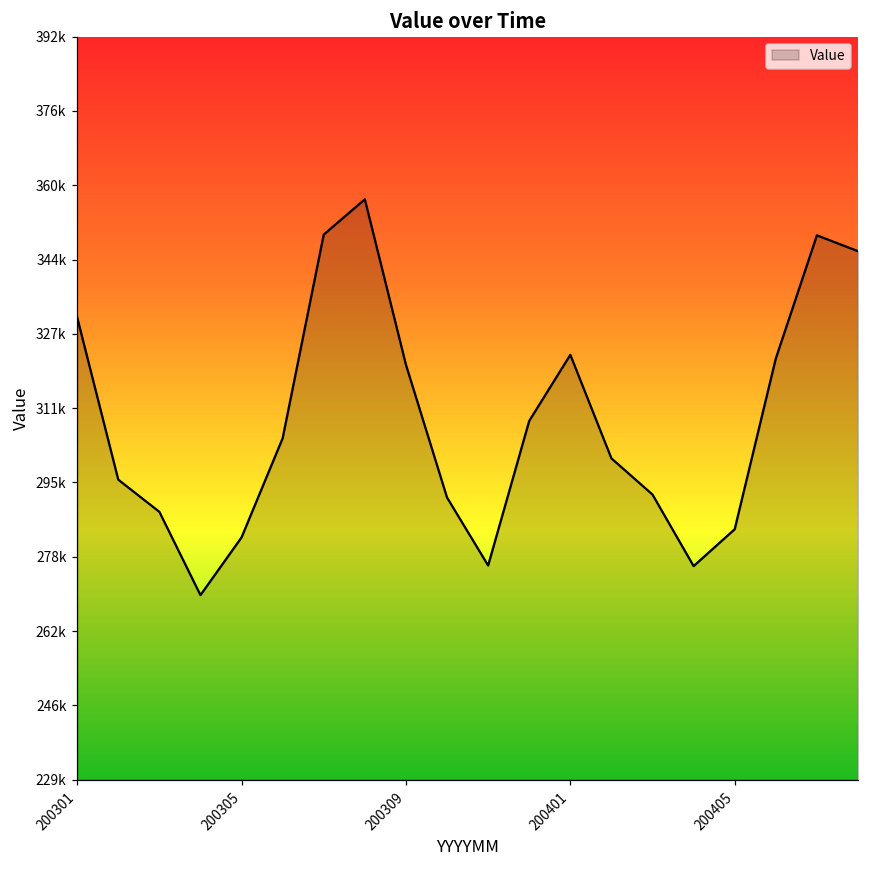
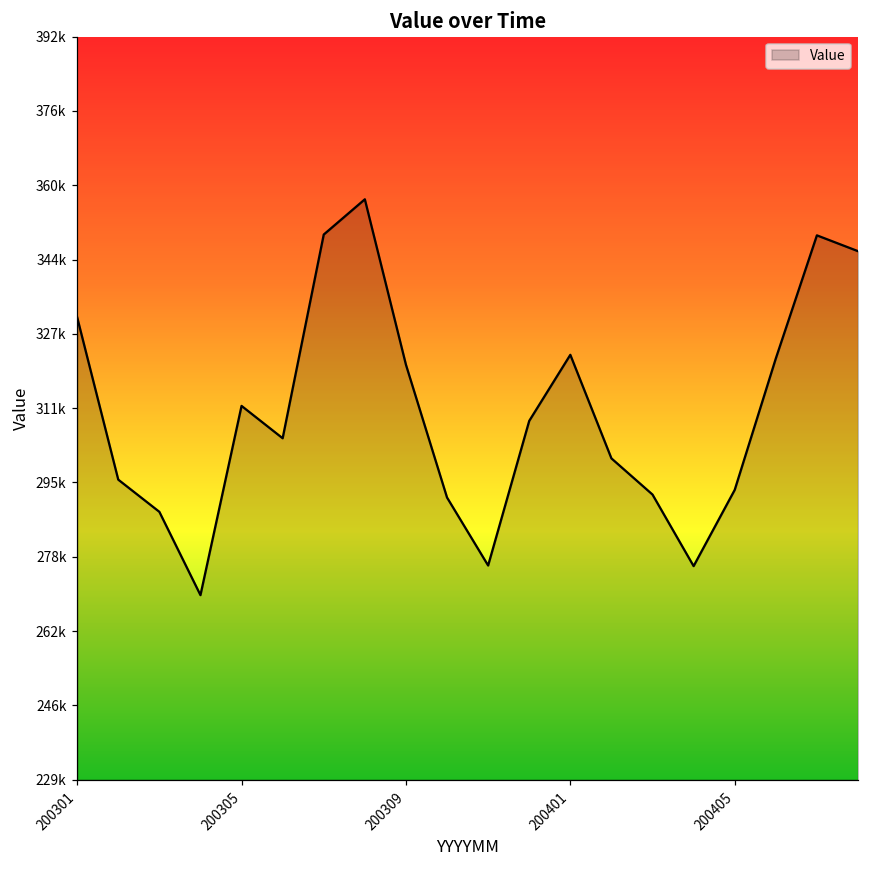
  {
    "200301": 331000,
-   "200305": 283000,
+   "200305": 311000,
    "200309": 320000,
    "200401": 323000,
-   "200405": 284000
+   "200405": 293000
  }
